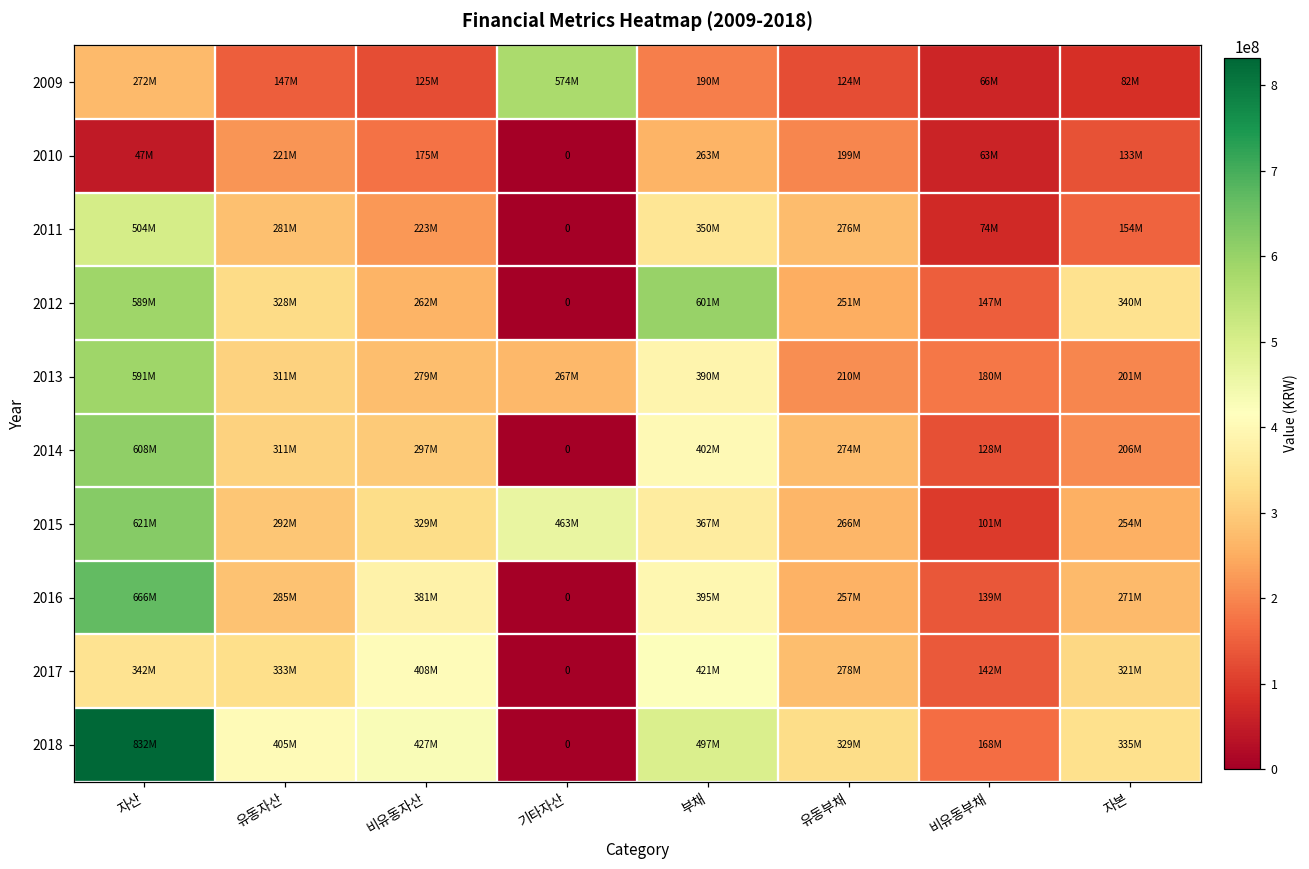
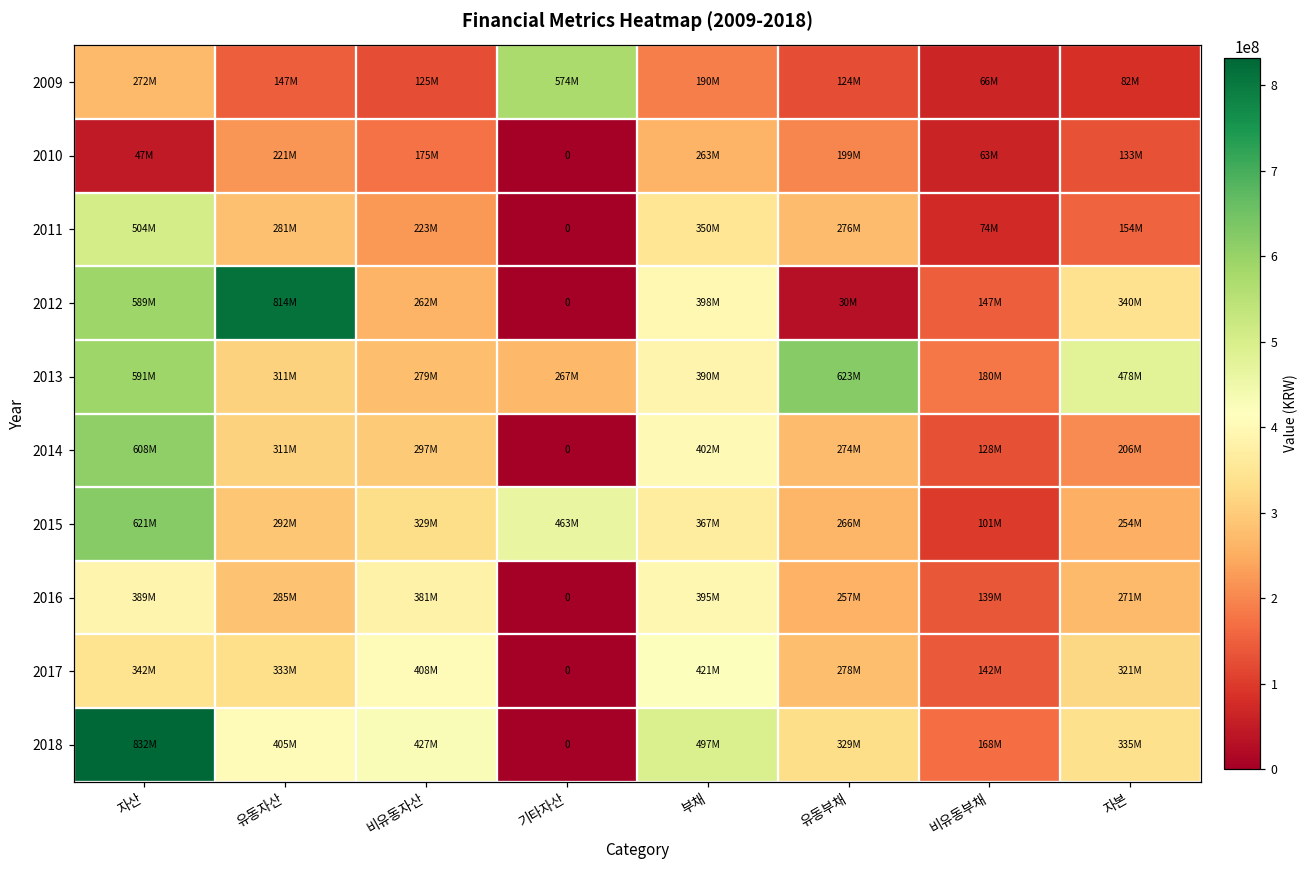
  {
    "2009": {
      "자산": "272M",
      "유동자산": "147M",
      "비유동자산": "125M",
      "기타자산": "574M",
      "부채": "190M",
      "유동부채": "124M",
      "비유동부채": "66M",
      "자본": "82M"
    },
    "2010": {
      "자산": "47M",
      "유동자산": "221M",
      "비유동자산": "175M",
      "기타자산": "0",
      "부채": "263M",
      "유동부채": "199M",
      "비유동부채": "63M",
      "자본": "133M"
    },
    "2011": {
      "자산": "504M",
      "유동자산": "281M",
      "비유동자산": "223M",
      "기타자산": "0",
      "부채": "350M",
      "유동부채": "276M",
      "비유동부채": "74M",
      "자본": "154M"
    },
    "2012": {
      "자산": "589M",
-     "유동자산": "328M",
+     "유동자산": "814M",
      "비유동자산": "262M",
      "기타자산": "0",
-     "부채": "601M",
-     "유동부채": "251M",
+     "부채": "398M",
+     "유동부채": "30M",
      "비유동부채": "147M",
      "자본": "340M"
    },
    "2013": {
      "자산": "591M",
      "유동자산": "311M",
      "비유동자산": "279M",
      "기타자산": "267M",
      "부채": "390M",
-     "유동부채": "210M",
+     "유동부채": "623M",
      "비유동부채": "180M",
-     "자본": "201M"
+     "자본": "478M"
    },
    "2014": {
      "자산": "608M",
      "유동자산": "311M",
      "비유동자산": "297M",
      "기타자산": "0",
      "부채": "402M",
      "유동부채": "274M",
      "비유동부채": "128M",
      "자본": "206M"
    },
    "2015": {
      "자산": "621M",
      "유동자산": "292M",
      "비유동자산": "329M",
      "기타자산": "463M",
      "부채": "367M",
      "유동부채": "266M",
      "비유동부채": "101M",
      "자본": "254M"
    },
    "2016": {
-     "자산": "666M",
+     "자산": "389M",
      "유동자산": "285M",
      "비유동자산": "381M",
      "기타자산": "0",
      "부채": "395M",
      "유동부채": "257M",
      "비유동부채": "139M",
      "자본": "271M"
    },
    "2017": {
      "자산": "342M",
      "유동자산": "333M",
      "비유동자산": "408M",
      "기타자산": "0",
      "부채": "421M",
      "유동부채": "278M",
      "비유동부채": "142M",
      "자본": "321M"
    },
    "2018": {
      "자산": "832M",
      "유동자산": "405M",
      "비유동자산": "427M",
      "기타자산": "0",
      "부채": "497M",
      "유동부채": "329M",
      "비유동부채": "168M",
      "자본": "335M"
    }
  }
